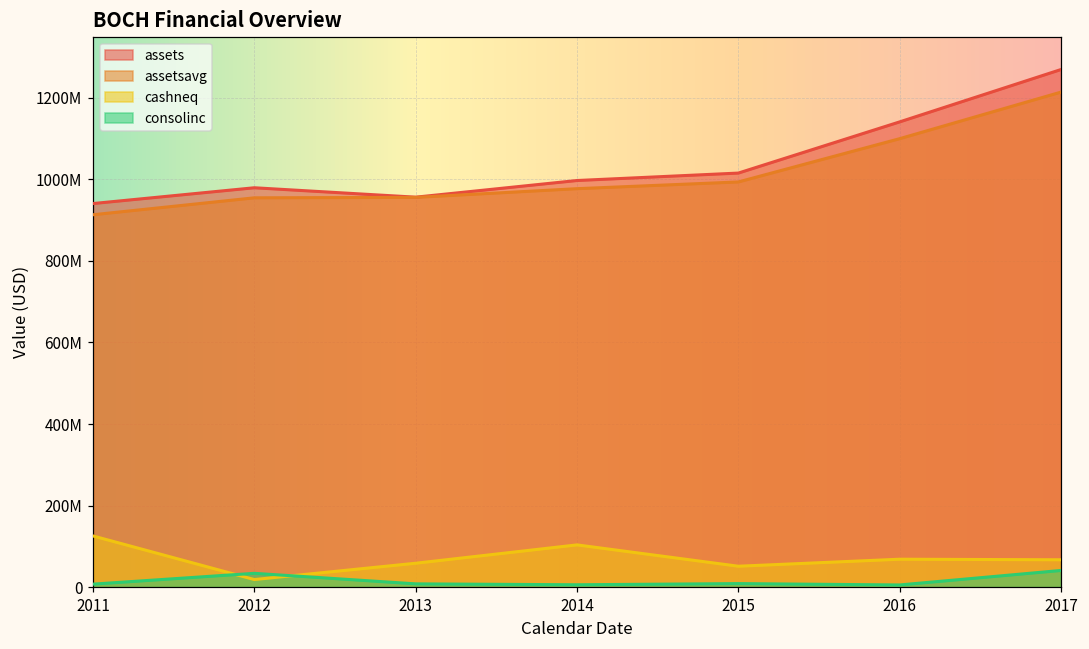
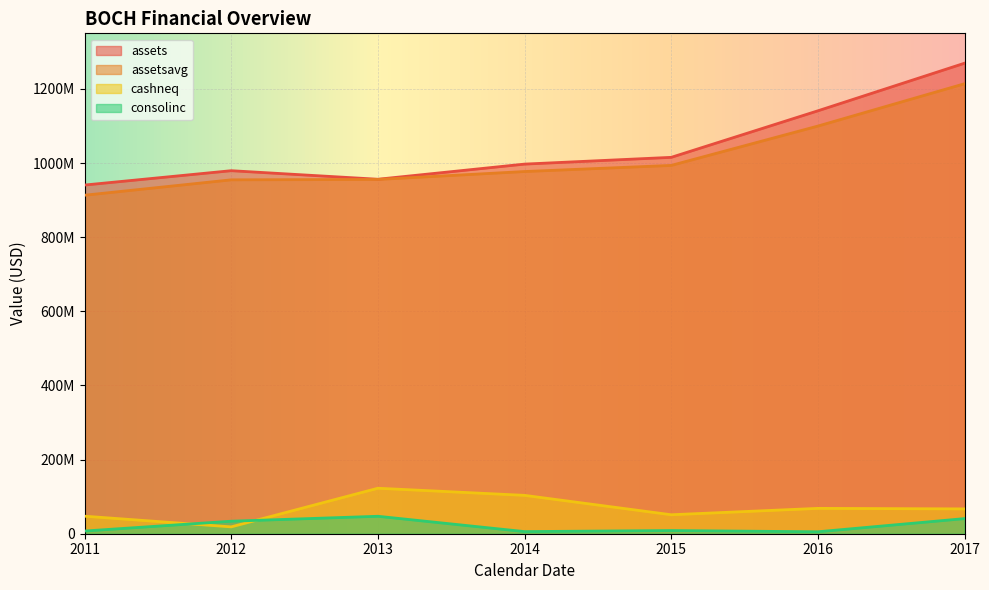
  {
    "cashneq": {
-     "2011": 130000000,
+     "2011": 50000000,
      "2012": 20000000,
-     "2013": 60000000,
+     "2013": 120000000,
      "2014": 100000000,
      "2015": 50000000,
      "2016": 70000000,
      "2017": 70000000
    },
    "consolinc": {
      "2011": 10000000,
      "2012": 30000000,
-     "2013": 10000000,
+     "2013": 50000000,
      "2014": 10000000,
      "2015": 10000000,
      "2016": 10000000,
      "2017": 40000000
    }
  }
